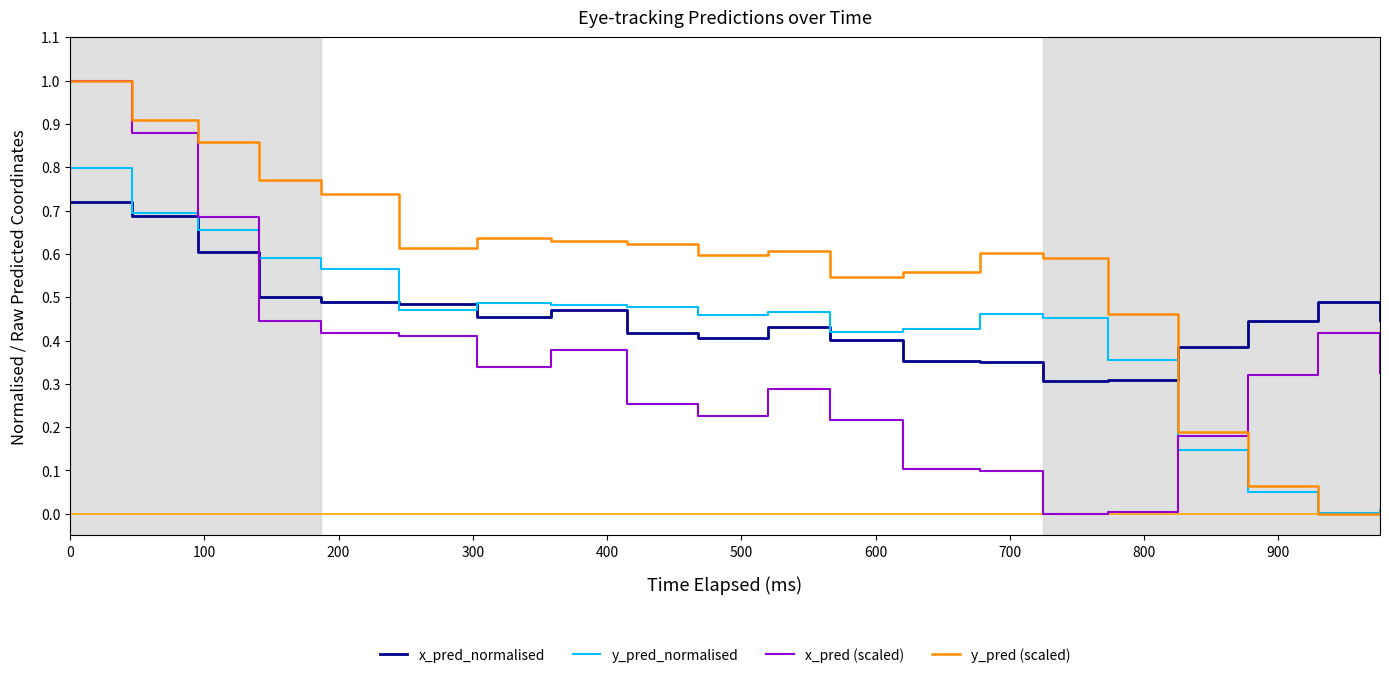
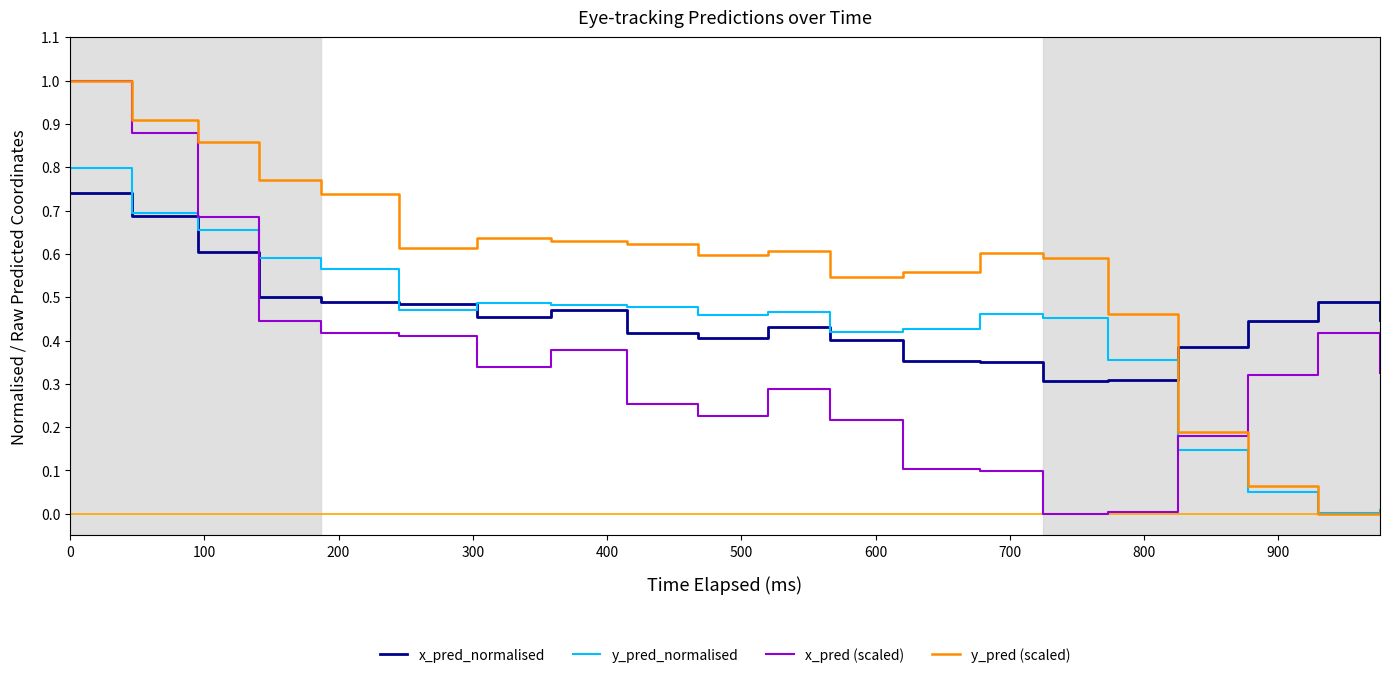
  {
    "x_pred_normalised": {
-     "0": 0.72
+     "0": 0.74
    },
    "y_pred_normalised": {
      "0": 0.80
    }
  }
